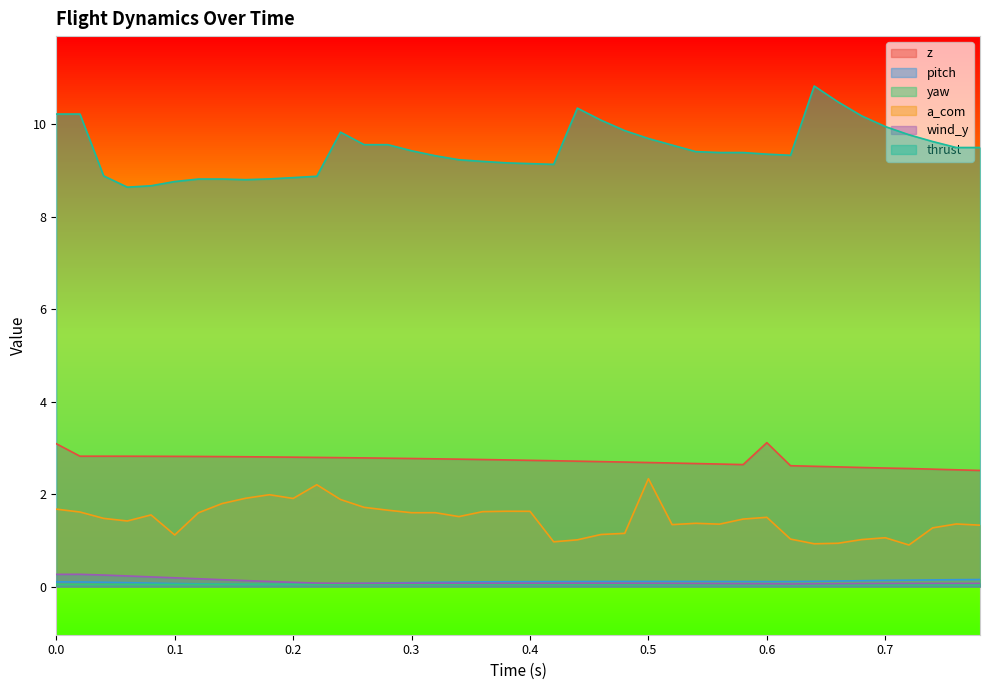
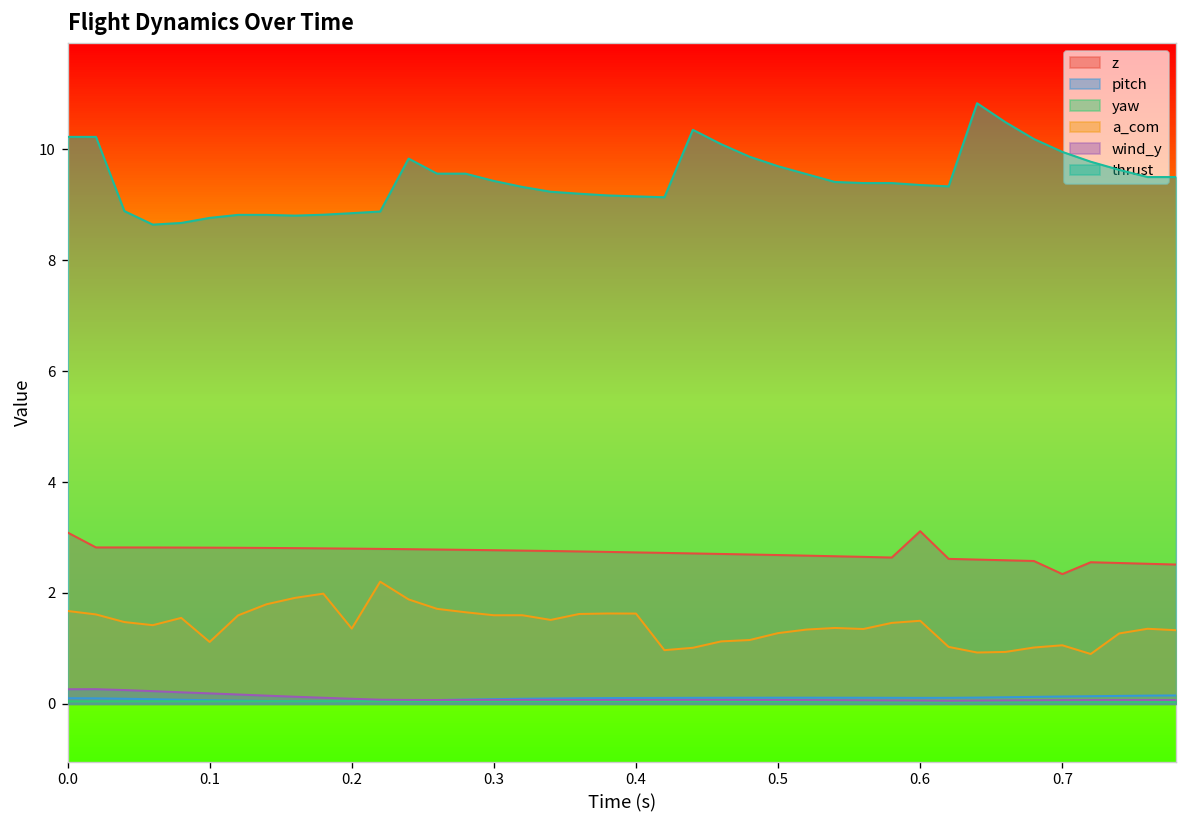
  {
    "z": {
      "0.0": 3.1,
      "0.1": 2.8,
      "0.2": 2.8,
      "0.3": 2.8,
      "0.4": 2.7,
      "0.5": 2.7,
      "0.6": 3.1,
-     "0.7": 2.6
+     "0.7": 2.3
    },
    "a_com": {
      "0.0": 1.7,
      "0.1": 1.1,
-     "0.2": 1.9,
+     "0.2": 1.4,
      "0.3": 1.6,
      "0.4": 1.6,
-     "0.5": 2.3,
+     "0.5": 1.3,
      "0.6": 1.5,
      "0.7": 1.1
    },
    "wind_y": {
      "0.0": 0.3,
      "0.1": 0.2
    }
  }
